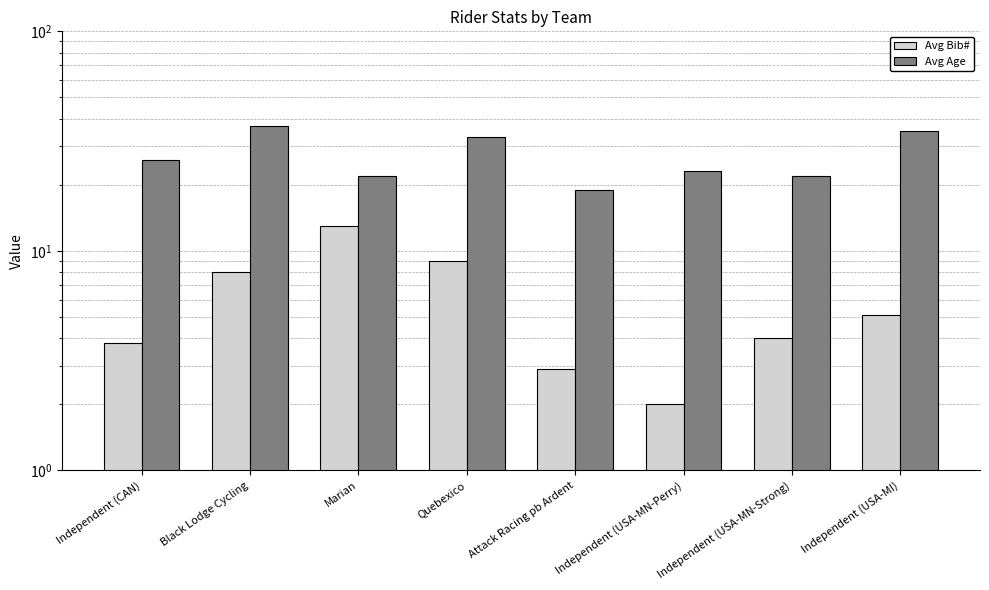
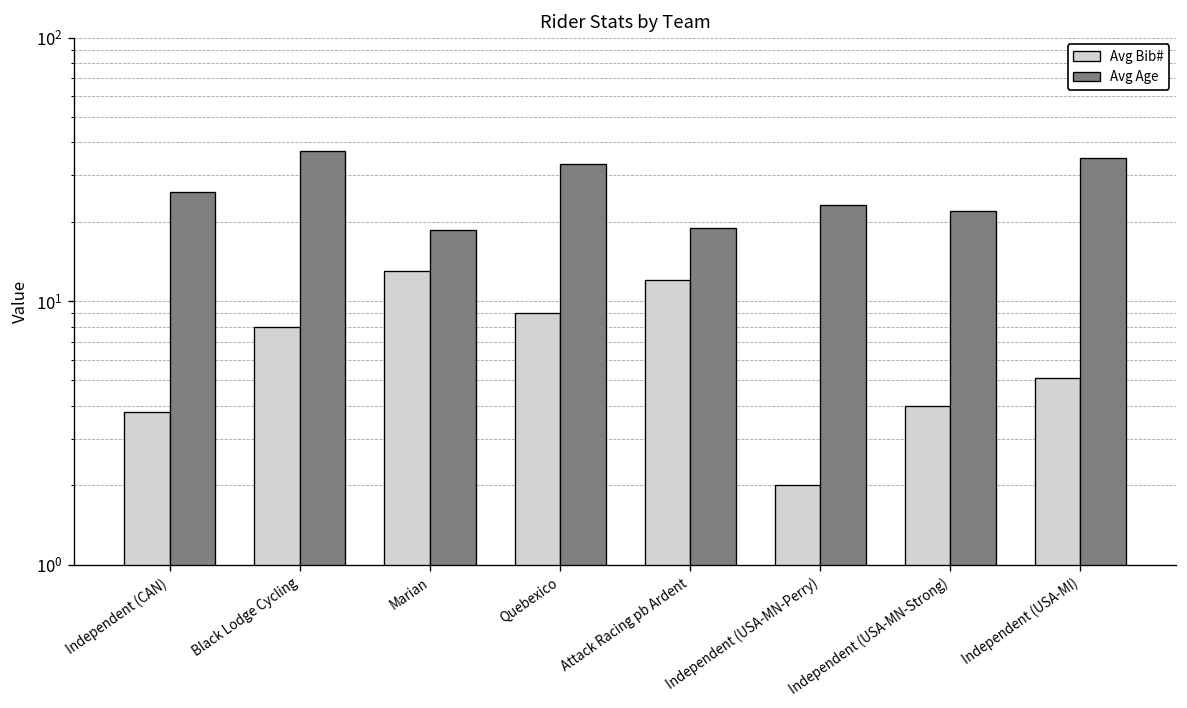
  {
    "Avg Bib#": {
      "Independent (CAN)": 3.8,
      "Black Lodge Cycling": 8.0,
      "Marian": 13,
      "Quebexico": 9.0,
-     "Attack Racing pb Ardent": 2.9,
+     "Attack Racing pb Ardent": 12,
      "Independent (USA-MN-Perry)": 2.0,
      "Independent (USA-MN-Strong)": 4.0,
      "Independent (USA-MI)": 5.1
    },
    "Avg Age": {
      "Independent (CAN)": 26,
      "Black Lodge Cycling": 37,
-     "Marian": 22,
+     "Marian": 19,
      "Quebexico": 33,
      "Attack Racing pb Ardent": 19,
      "Independent (USA-MN-Perry)": 23,
      "Independent (USA-MN-Strong)": 22,
      "Independent (USA-MI)": 35
    }
  }
